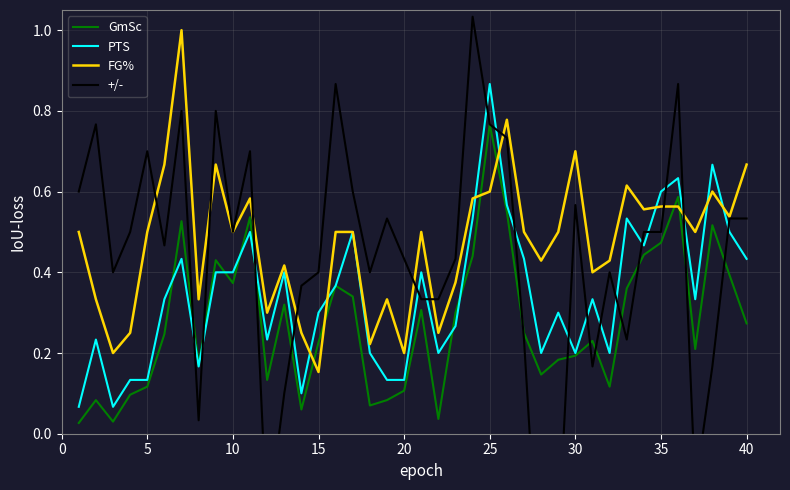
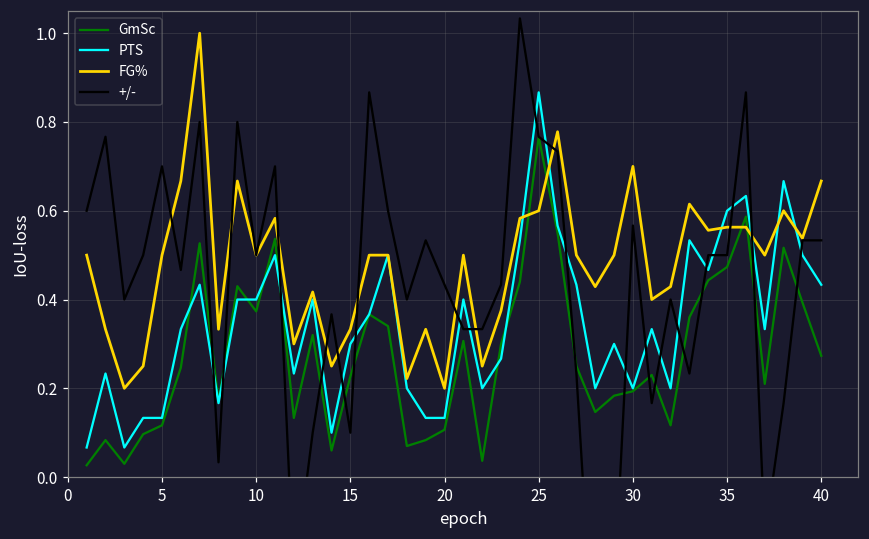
  {
    "GmSc": {
      "5": 0.12,
      "10": 0.37,
      "15": 0.23,
      "20": 0.11,
      "30": 0.19,
      "35": 0.47,
      "40": 0.27
    },
    "PTS": {
      "5": 0.13,
      "10": 0.40,
      "15": 0.30,
      "20": 0.13,
      "25": 0.87,
      "30": 0.20,
      "35": 0.60,
      "40": 0.43
    },
    "FG%": {
      "5": 0.50,
-     "15": 0.15,
+     "15": 0.33,
      "20": 0.20,
      "25": 0.60,
      "30": 0.70,
      "35": 0.56,
      "40": 0.67
    },
    "+/-": {
      "5": 0.70,
-     "15": 0.40,
+     "15": 0.10,
      "20": 0.43,
      "30": 0.57,
      "35": 0.50,
      "40": 0.53
    }
  }
